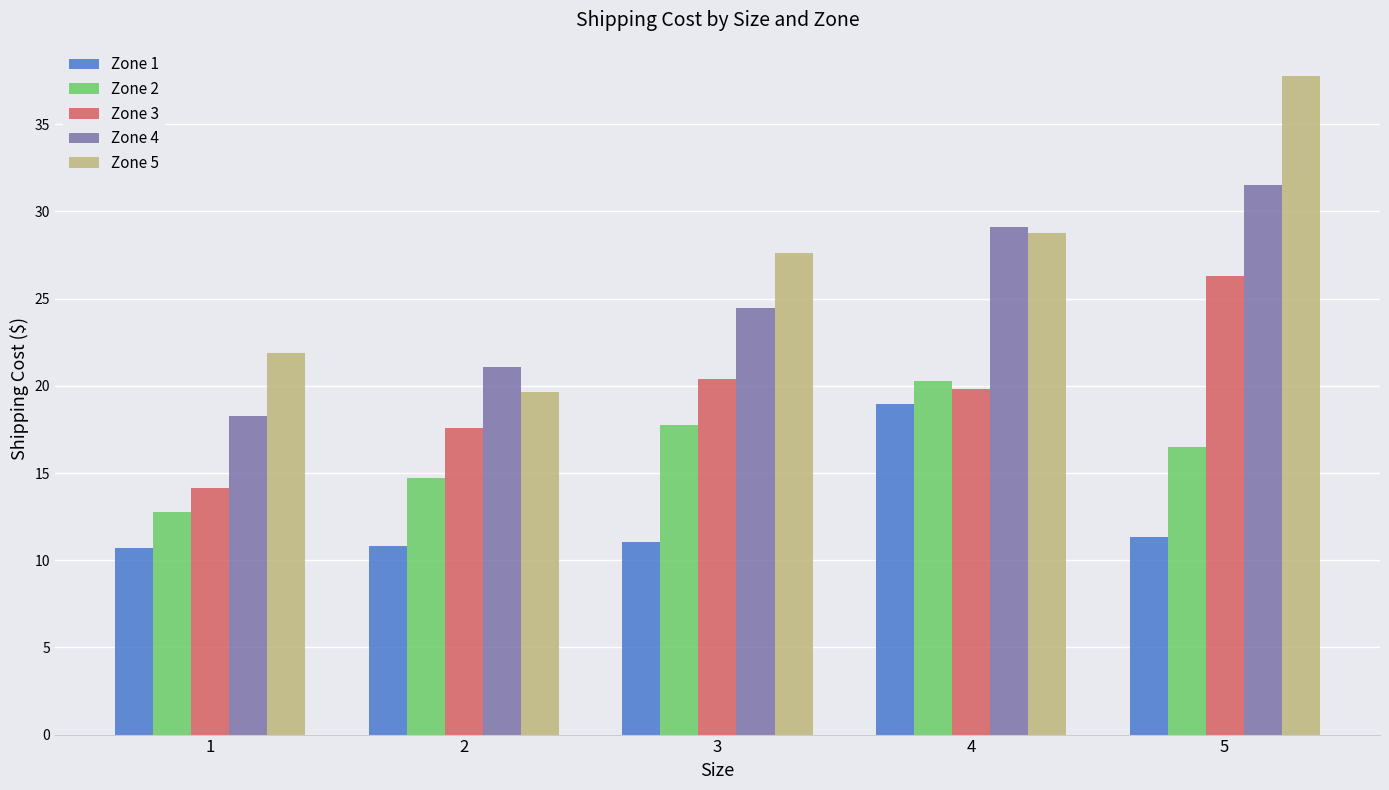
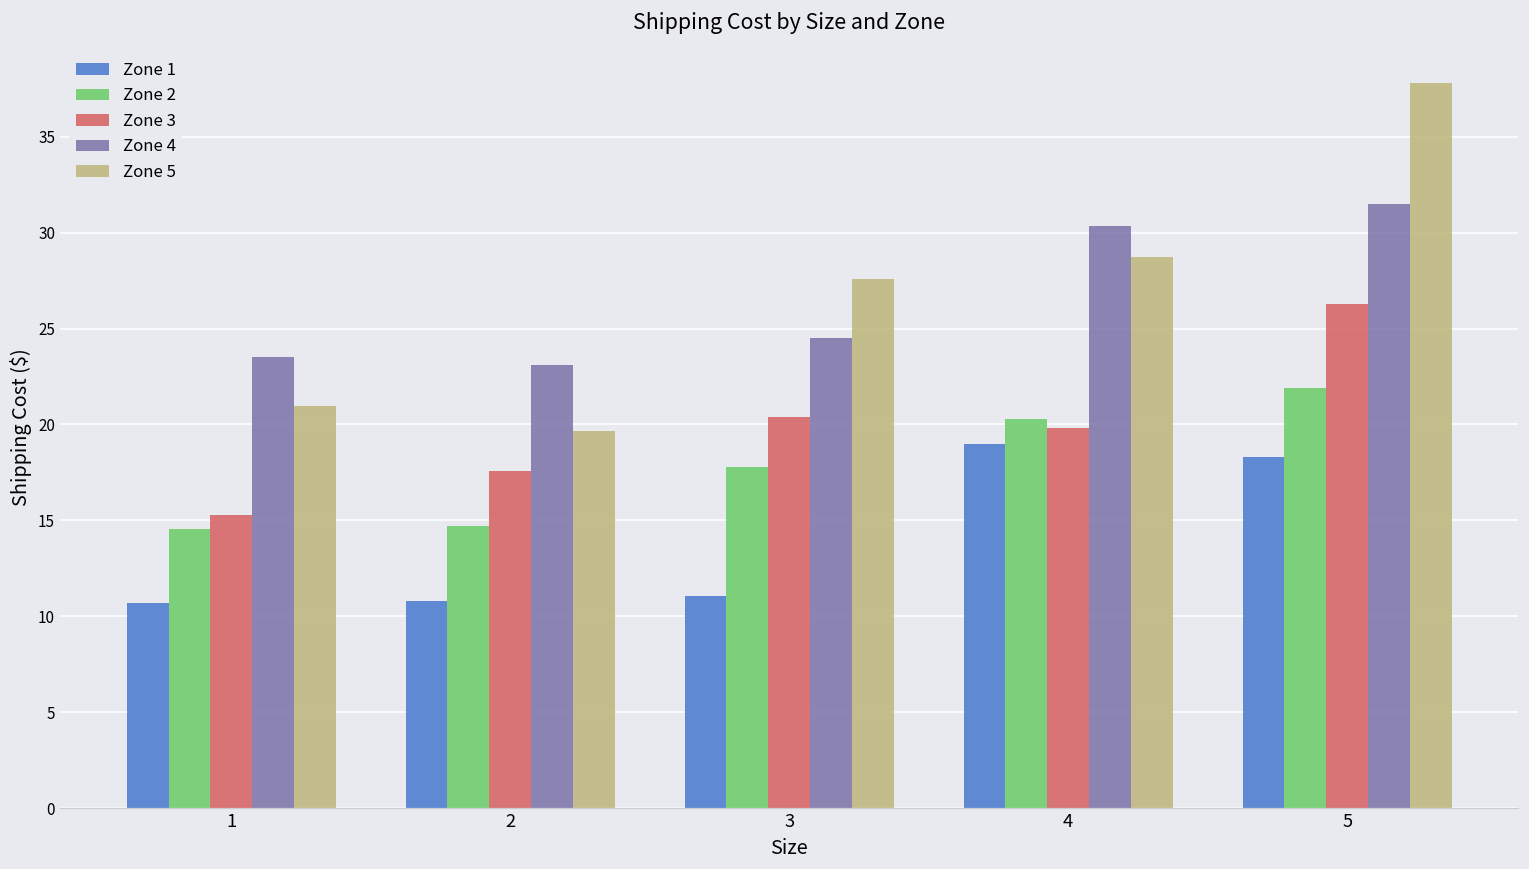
  {
    "Zone 1": {
      "1": 10.7,
      "2": 10.8,
      "3": 11.0,
      "4": 19.0,
-     "5": 11.4
+     "5": 18.3
    },
    "Zone 2": {
-     "1": 12.8,
+     "1": 14.5,
      "2": 14.7,
      "3": 17.8,
      "4": 20.3,
-     "5": 16.5
+     "5": 21.9
    },
    "Zone 3": {
-     "1": 14.1,
+     "1": 15.3,
      "2": 17.6,
      "3": 20.4,
      "4": 19.8,
      "5": 26.3
    },
    "Zone 4": {
-     "1": 18.3,
-     "2": 21.1,
+     "1": 23.5,
+     "2": 23.1,
      "3": 24.5,
-     "4": 29.1,
+     "4": 30.4,
      "5": 31.5
    },
    "Zone 5": {
-     "1": 21.9,
+     "1": 21.0,
      "2": 19.7,
      "3": 27.6,
      "4": 28.8,
      "5": 37.8
    }
  }
